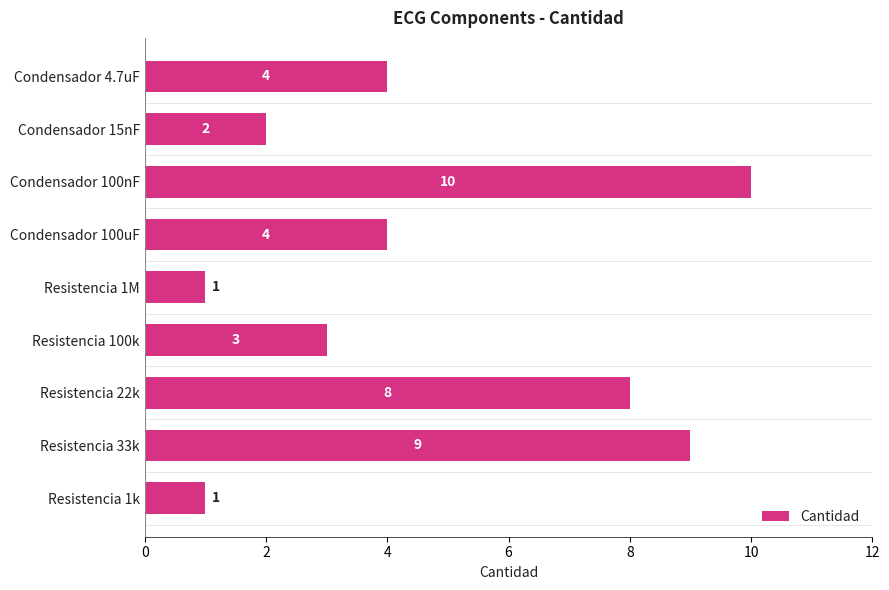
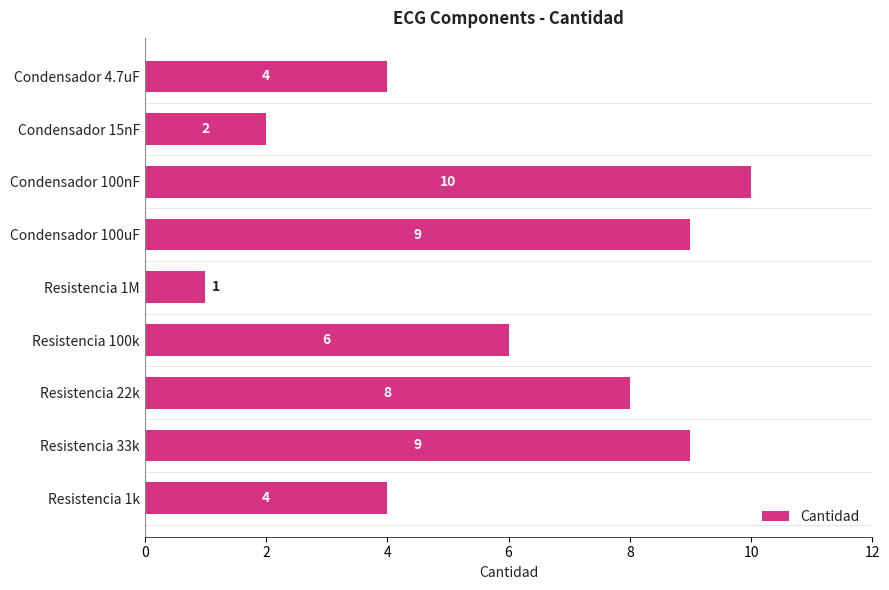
  {
    "Condensador 4.7uF": 4,
    "Condensador 15nF": 2,
    "Condensador 100nF": 10,
-   "Condensador 100uF": 4,
+   "Condensador 100uF": 9,
    "Resistencia 1M": 1,
-   "Resistencia 100k": 3,
+   "Resistencia 100k": 6,
    "Resistencia 22k": 8,
    "Resistencia 33k": 9,
-   "Resistencia 1k": 1
+   "Resistencia 1k": 4
  }
